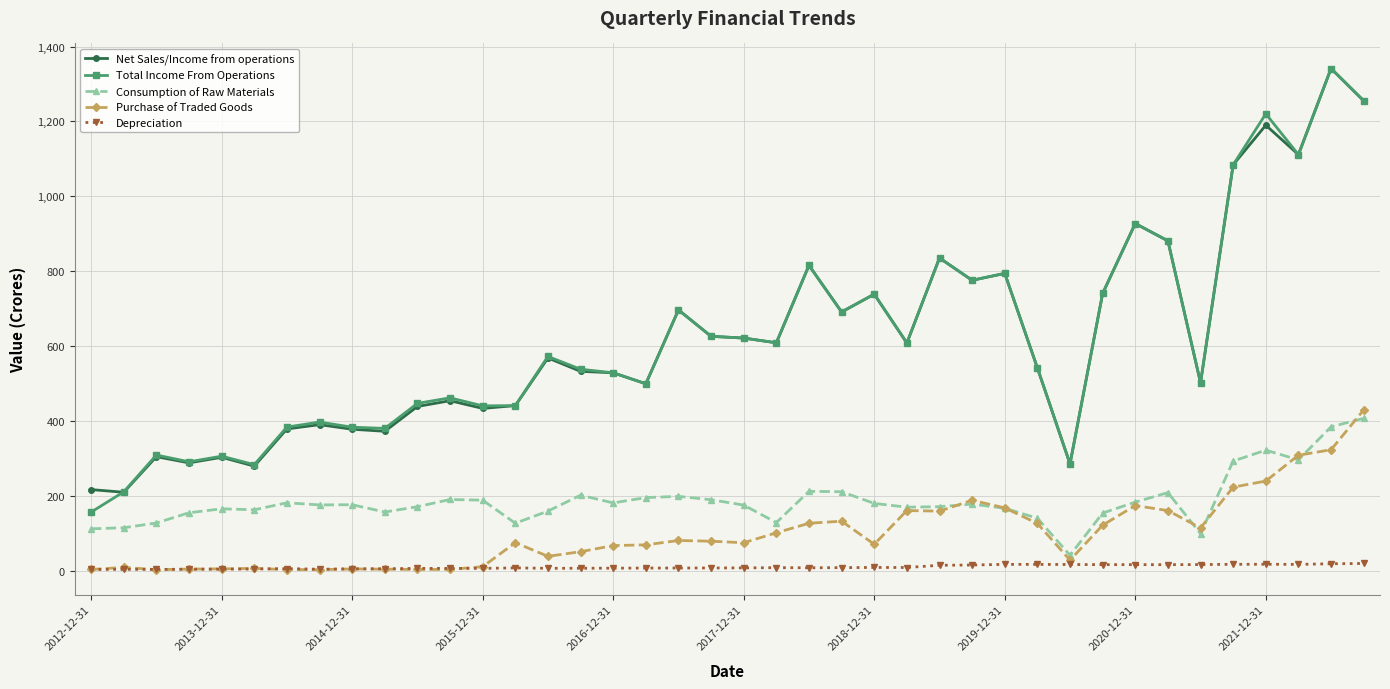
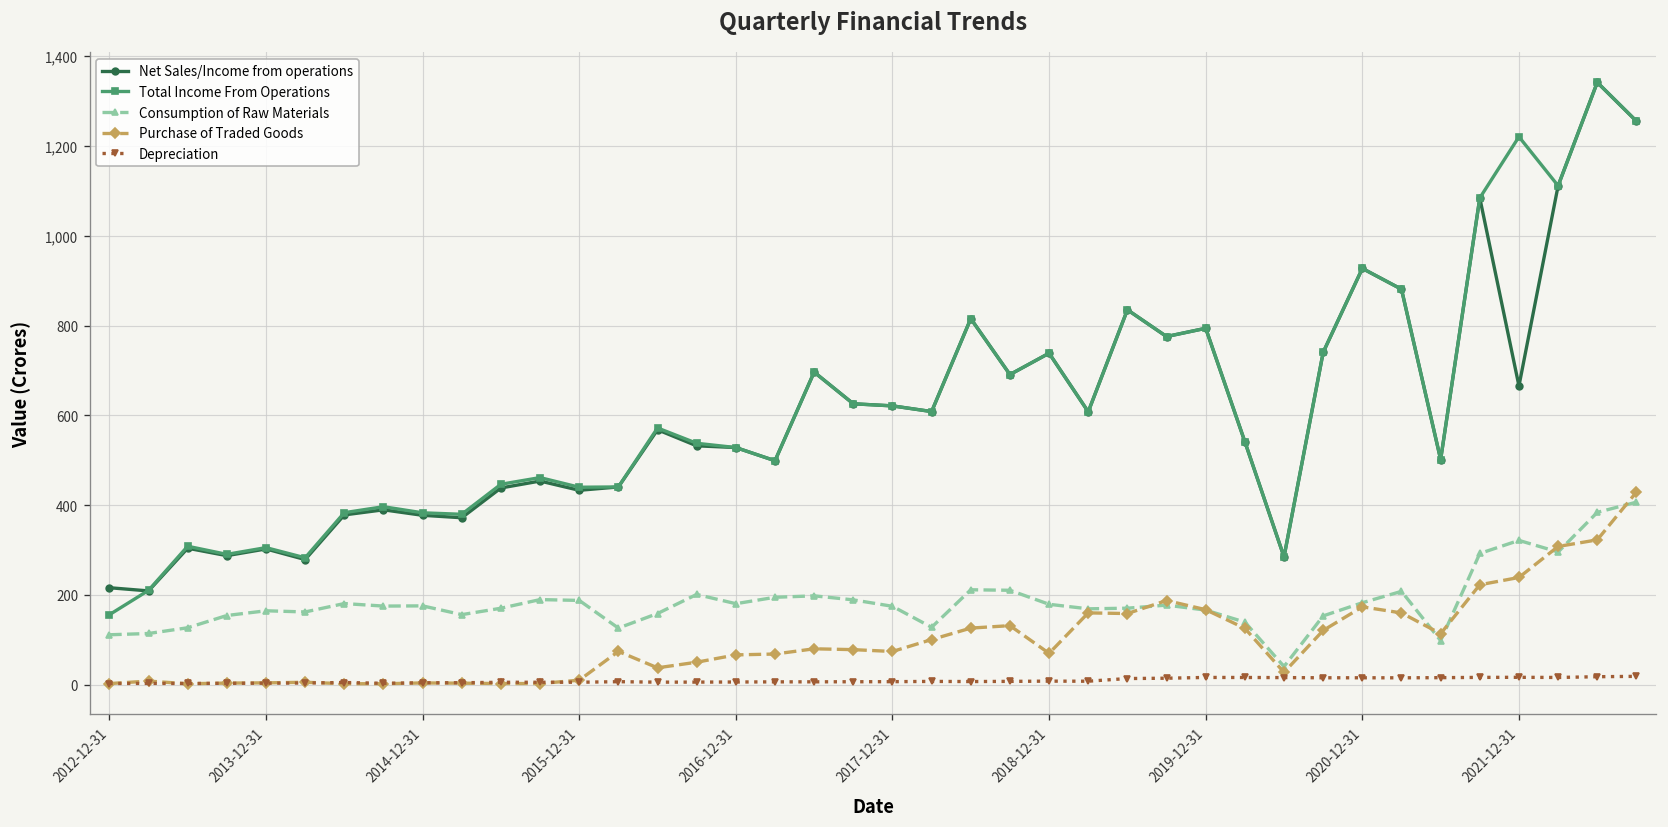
  {
    "Net Sales/Income from operations": {
      "2012-12-31": "220",
-     "2021-12-31": "1,190"
+     "2021-12-31": "670"
    },
    "Total Income From Operations": {
      "2012-12-31": "160",
      "2021-12-31": "1,220"
    },
    "Consumption of Raw Materials": {
      "2012-12-31": "110",
      "2013-12-31": "160",
      "2014-12-31": "180",
      "2015-12-31": "190",
      "2016-12-31": "180",
      "2017-12-31": "170",
      "2018-12-31": "180",
      "2020-12-31": "180",
      "2021-12-31": "320"
    },
    "Purchase of Traded Goods": {
      "2016-12-31": "70",
      "2017-12-31": "70",
      "2018-12-31": "70",
      "2020-12-31": "170",
      "2021-12-31": "240"
    },
    "Depreciation": {
      "2016-12-31": "10",
      "2017-12-31": "10",
      "2018-12-31": "10",
      "2019-12-31": "20",
      "2020-12-31": "20",
      "2021-12-31": "20"
    }
  }
